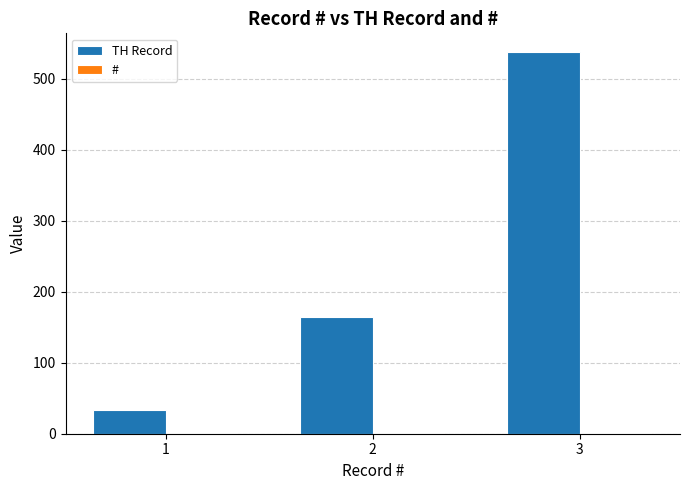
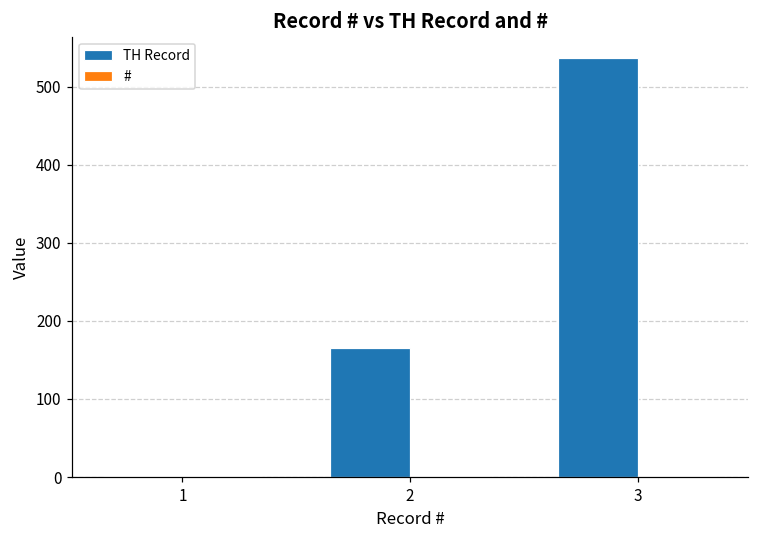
  {
    "TH Record": {
-     "1": 30,
+     "1": 0,
      "2": 170,
      "3": 540
    }
  }
